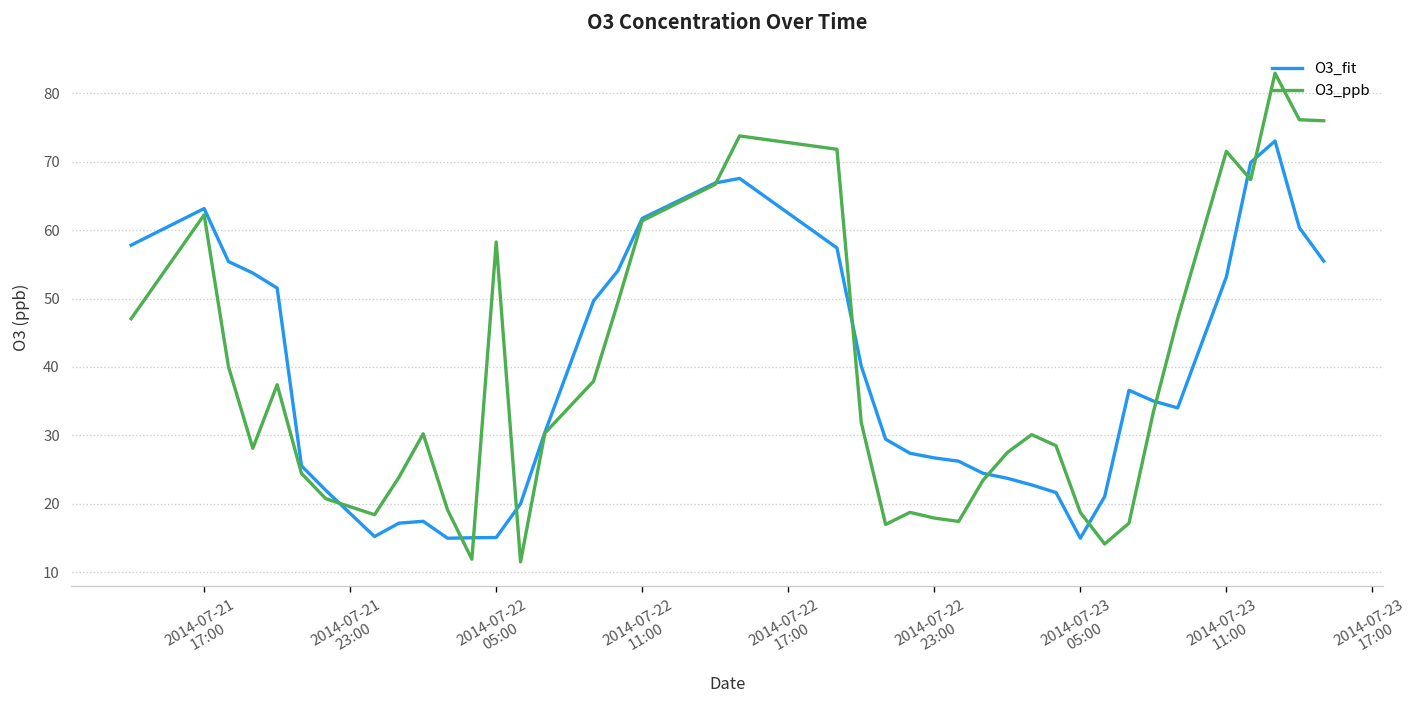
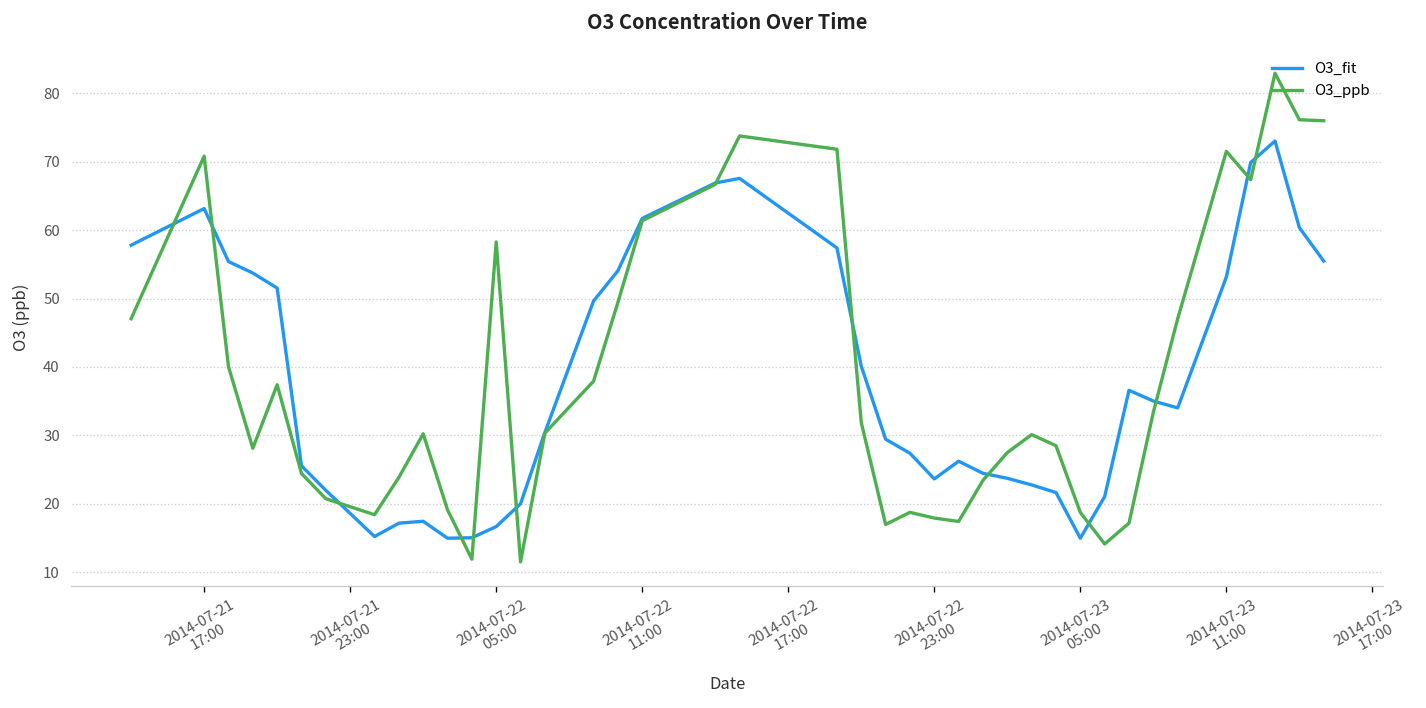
  {
    "O3_fit": {
      "2014-07-21 17:00": 63,
-     "2014-07-22 05:00": 15,
-     "2014-07-22 23:00": 27,
+     "2014-07-22 05:00": 17,
+     "2014-07-22 23:00": 24,
      "2014-07-23 05:00": 15,
      "2014-07-23 11:00": 53
    },
    "O3_ppb": {
-     "2014-07-21 17:00": 62,
+     "2014-07-21 17:00": 71,
      "2014-07-22 05:00": 58,
      "2014-07-22 23:00": 18,
      "2014-07-23 05:00": 19,
      "2014-07-23 11:00": 72
    }
  }
